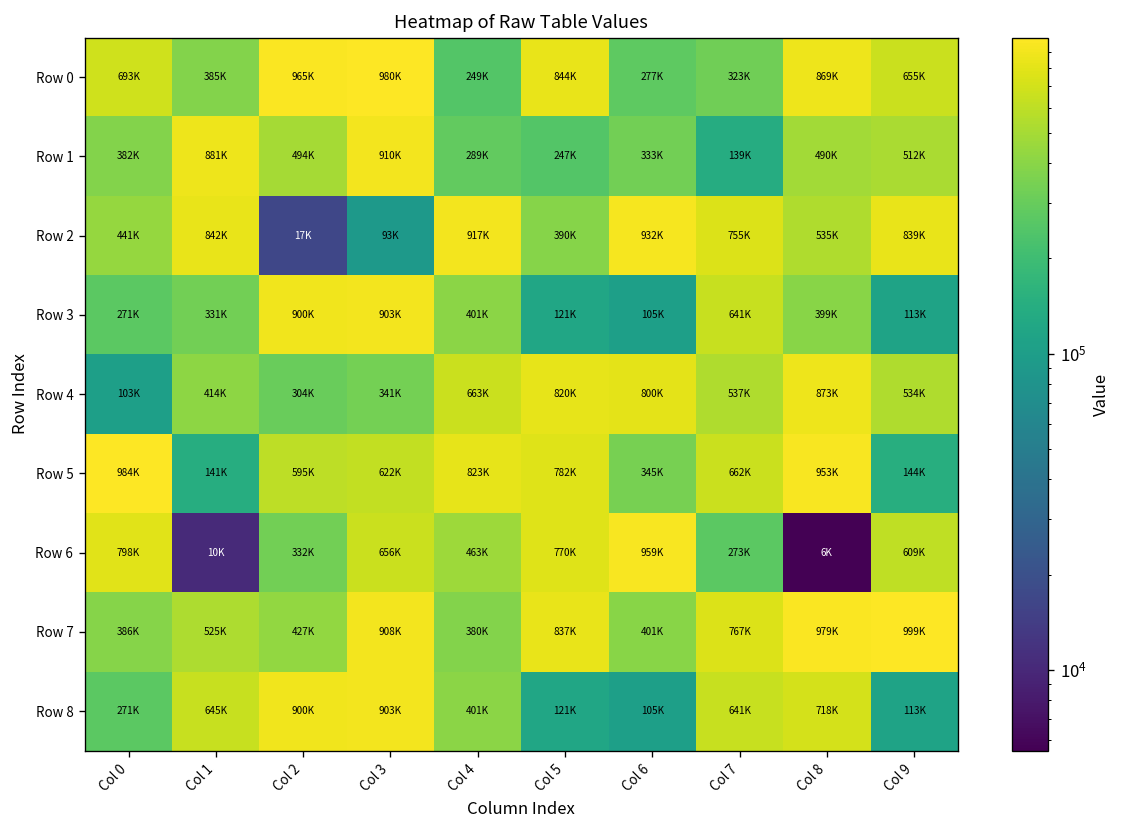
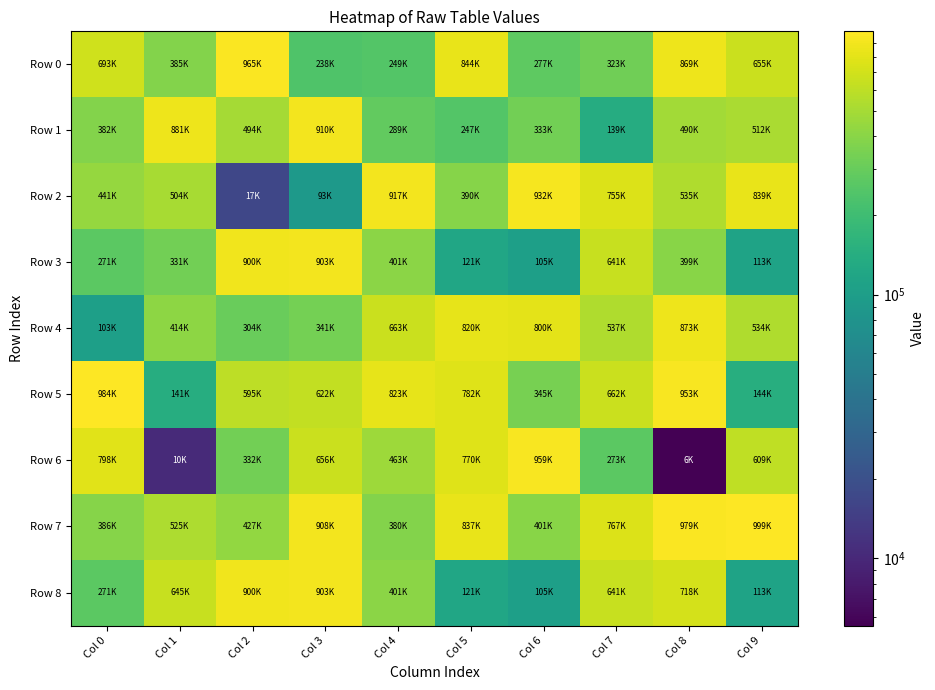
  {
    "Row 0": {
      "Col 0": "693K",
      "Col 1": "385K",
      "Col 2": "965K",
-     "Col 3": "980K",
+     "Col 3": "238K",
      "Col 4": "249K",
      "Col 5": "844K",
      "Col 6": "277K",
      "Col 7": "323K",
      "Col 8": "869K",
      "Col 9": "655K"
    },
    "Row 1": {
      "Col 0": "382K",
      "Col 1": "881K",
      "Col 2": "494K",
      "Col 3": "910K",
      "Col 4": "289K",
      "Col 5": "247K",
      "Col 6": "333K",
      "Col 7": "139K",
      "Col 8": "490K",
      "Col 9": "512K"
    },
    "Row 2": {
      "Col 0": "441K",
-     "Col 1": "842K",
+     "Col 1": "504K",
      "Col 2": "17K",
      "Col 3": "93K",
      "Col 4": "917K",
      "Col 5": "390K",
      "Col 6": "932K",
      "Col 7": "755K",
      "Col 8": "535K",
      "Col 9": "839K"
    },
    "Row 3": {
      "Col 0": "271K",
      "Col 1": "331K",
      "Col 2": "900K",
      "Col 3": "903K",
      "Col 4": "401K",
      "Col 5": "121K",
      "Col 6": "105K",
      "Col 7": "641K",
      "Col 8": "399K",
      "Col 9": "113K"
    },
    "Row 4": {
      "Col 0": "103K",
      "Col 1": "414K",
      "Col 2": "304K",
      "Col 3": "341K",
      "Col 4": "663K",
      "Col 5": "820K",
      "Col 6": "800K",
      "Col 7": "537K",
      "Col 8": "873K",
      "Col 9": "534K"
    },
    "Row 5": {
      "Col 0": "984K",
      "Col 1": "141K",
      "Col 2": "595K",
      "Col 3": "622K",
      "Col 4": "823K",
      "Col 5": "782K",
      "Col 6": "345K",
      "Col 7": "662K",
      "Col 8": "953K",
      "Col 9": "144K"
    },
    "Row 6": {
      "Col 0": "798K",
      "Col 1": "10K",
      "Col 2": "332K",
      "Col 3": "656K",
      "Col 4": "463K",
      "Col 5": "770K",
      "Col 6": "959K",
      "Col 7": "273K",
      "Col 8": "6K",
      "Col 9": "609K"
    },
    "Row 7": {
      "Col 0": "386K",
      "Col 1": "525K",
      "Col 2": "427K",
      "Col 3": "908K",
      "Col 4": "380K",
      "Col 5": "837K",
      "Col 6": "401K",
      "Col 7": "767K",
      "Col 8": "979K",
      "Col 9": "999K"
    },
    "Row 8": {
      "Col 0": "271K",
      "Col 1": "645K",
      "Col 2": "900K",
      "Col 3": "903K",
      "Col 4": "401K",
      "Col 5": "121K",
      "Col 6": "105K",
      "Col 7": "641K",
      "Col 8": "718K",
      "Col 9": "113K"
    }
  }
